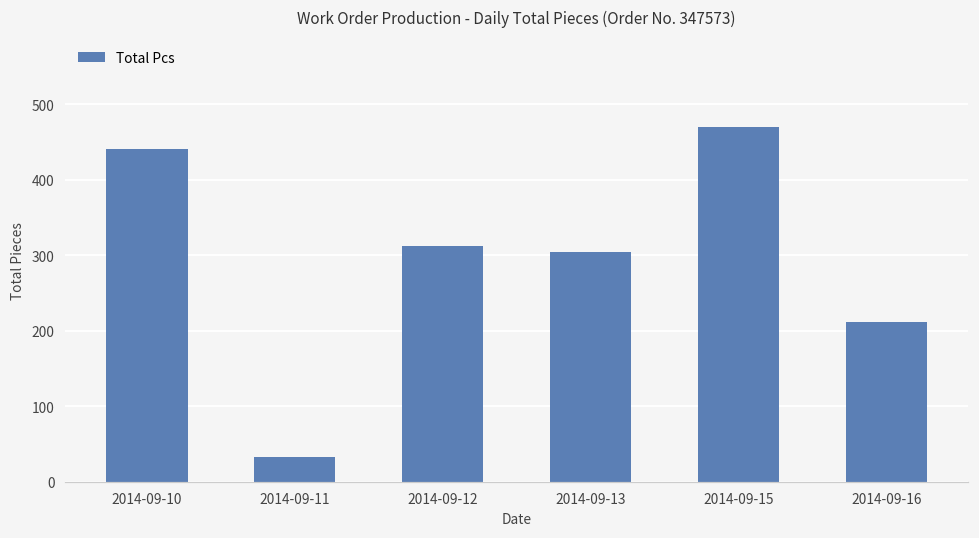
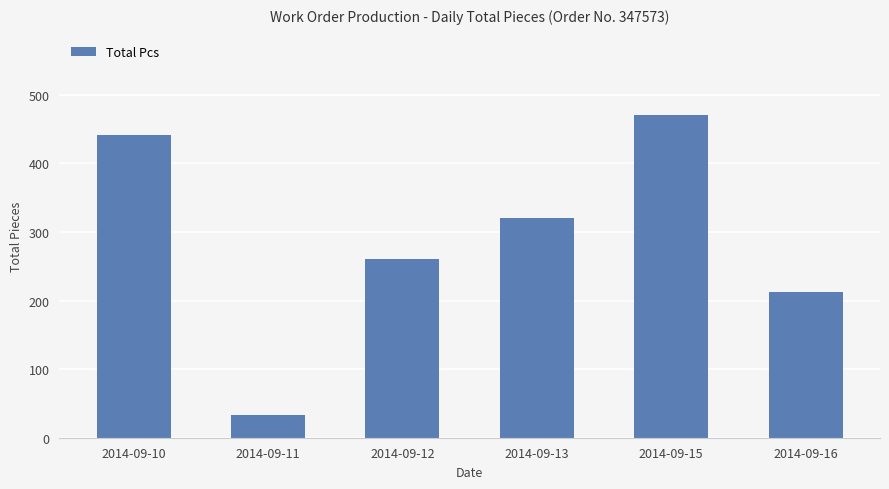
  {
    "2014-09-10": 440,
    "2014-09-11": 30,
-   "2014-09-12": 310,
-   "2014-09-13": 300,
+   "2014-09-12": 260,
+   "2014-09-13": 320,
    "2014-09-15": 470,
    "2014-09-16": 210
  }
